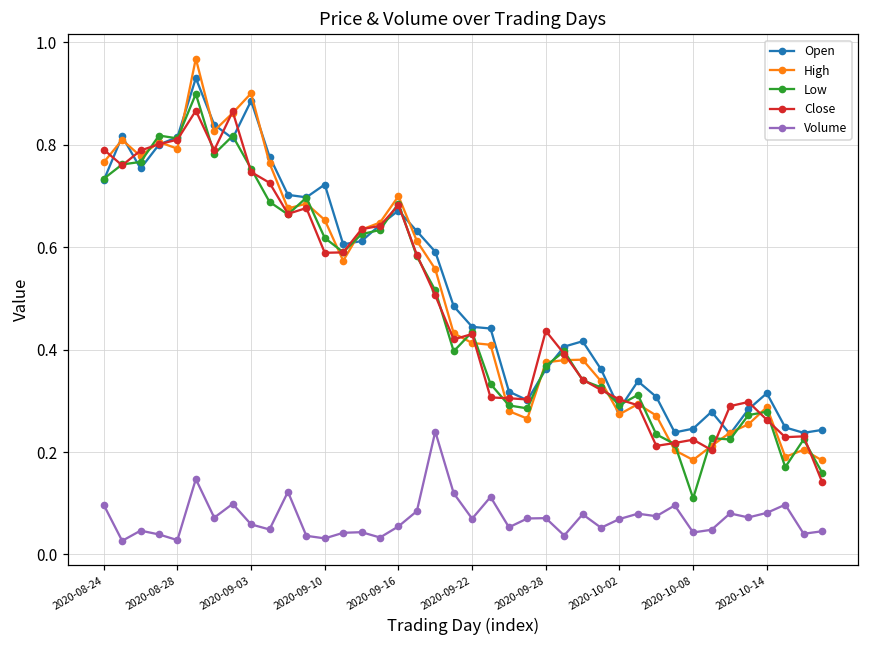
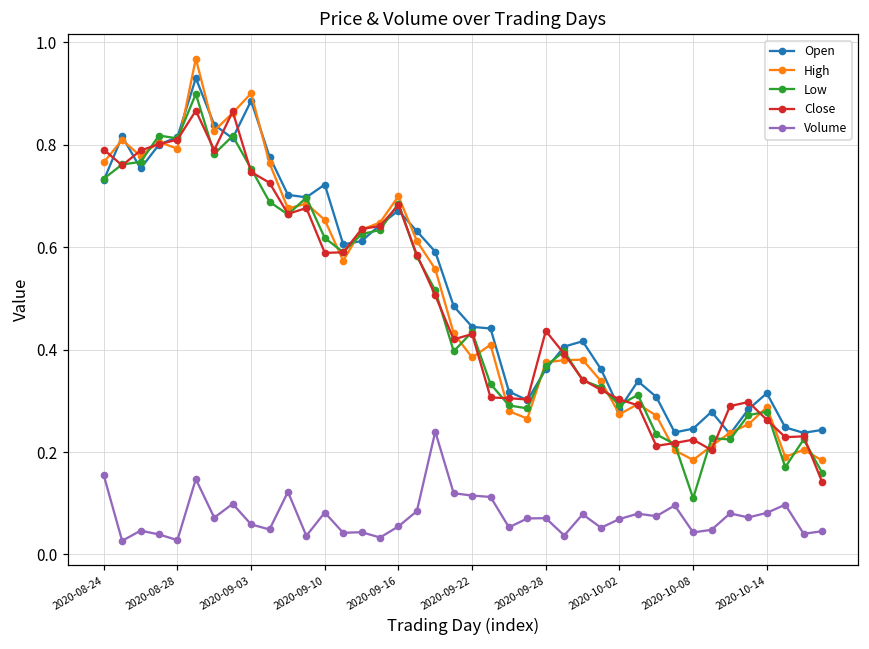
  {
    "Open": {
      "2020-09-03": 0.89,
      "2020-09-10": 0.72,
      "2020-09-16": 0.67,
      "2020-09-22": 0.44,
      "2020-09-28": 0.36,
      "2020-10-02": 0.28,
      "2020-10-08": 0.25,
      "2020-10-14": 0.31
    },
    "High": {
      "2020-08-24": 0.77,
      "2020-08-28": 0.79,
      "2020-09-03": 0.90,
      "2020-09-10": 0.65,
      "2020-09-16": 0.70,
-     "2020-09-22": 0.41,
+     "2020-09-22": 0.38,
      "2020-09-28": 0.38,
      "2020-10-02": 0.27,
      "2020-10-08": 0.18,
      "2020-10-14": 0.29
    },
    "Low": {
      "2020-09-03": 0.75,
      "2020-09-10": 0.62,
      "2020-09-28": 0.37,
      "2020-10-02": 0.29,
      "2020-10-08": 0.11,
      "2020-10-14": 0.28
    },
    "Close": {
      "2020-08-24": 0.79,
      "2020-09-03": 0.75,
      "2020-09-10": 0.59,
      "2020-09-28": 0.44,
      "2020-10-02": 0.30,
      "2020-10-08": 0.22,
      "2020-10-14": 0.26
    },
    "Volume": {
-     "2020-08-24": 0.10,
+     "2020-08-24": 0.15,
      "2020-08-28": 0.03,
      "2020-09-03": 0.06,
-     "2020-09-10": 0.03,
+     "2020-09-10": 0.08,
      "2020-09-16": 0.05,
-     "2020-09-22": 0.07,
+     "2020-09-22": 0.12,
      "2020-09-28": 0.07,
      "2020-10-02": 0.07,
      "2020-10-08": 0.04,
      "2020-10-14": 0.08
    }
  }
